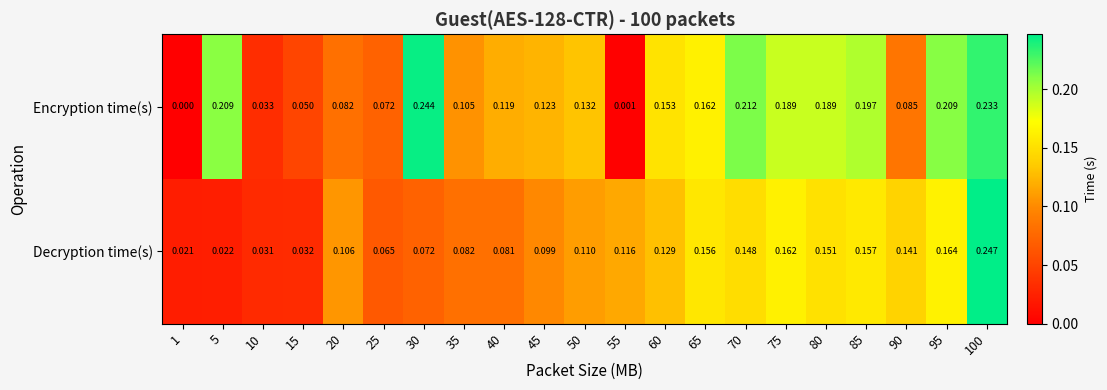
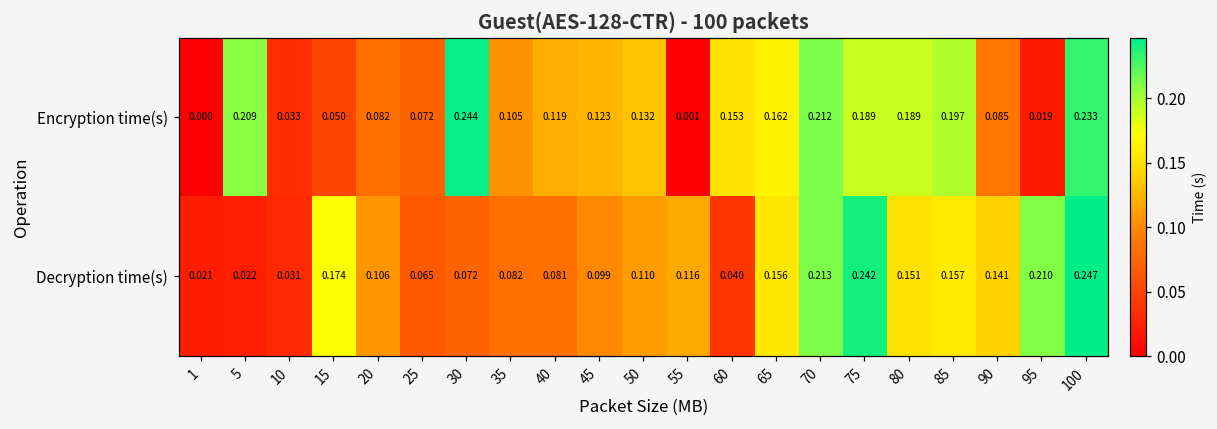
  {
    "Encryption time(s)": {
      "1": 0.000,
      "5": 0.209,
      "10": 0.033,
      "15": 0.050,
      "20": 0.082,
      "25": 0.072,
      "30": 0.244,
      "35": 0.105,
      "40": 0.119,
      "45": 0.123,
      "50": 0.132,
      "55": 0.001,
      "60": 0.153,
      "65": 0.162,
      "70": 0.212,
      "75": 0.189,
      "80": 0.189,
      "85": 0.197,
      "90": 0.085,
-     "95": 0.209,
+     "95": 0.019,
      "100": 0.233
    },
    "Decryption time(s)": {
      "1": 0.021,
      "5": 0.022,
      "10": 0.031,
-     "15": 0.032,
+     "15": 0.174,
      "20": 0.106,
      "25": 0.065,
      "30": 0.072,
      "35": 0.082,
      "40": 0.081,
      "45": 0.099,
      "50": 0.110,
      "55": 0.116,
-     "60": 0.129,
+     "60": 0.040,
      "65": 0.156,
-     "70": 0.148,
-     "75": 0.162,
+     "70": 0.213,
+     "75": 0.242,
      "80": 0.151,
      "85": 0.157,
      "90": 0.141,
-     "95": 0.164,
+     "95": 0.210,
      "100": 0.247
    }
  }
